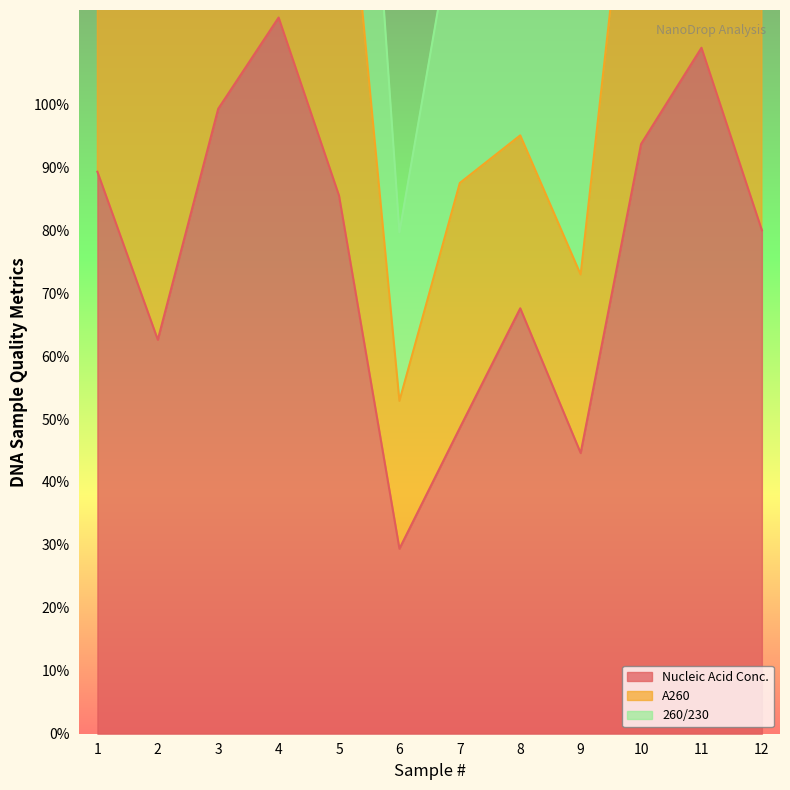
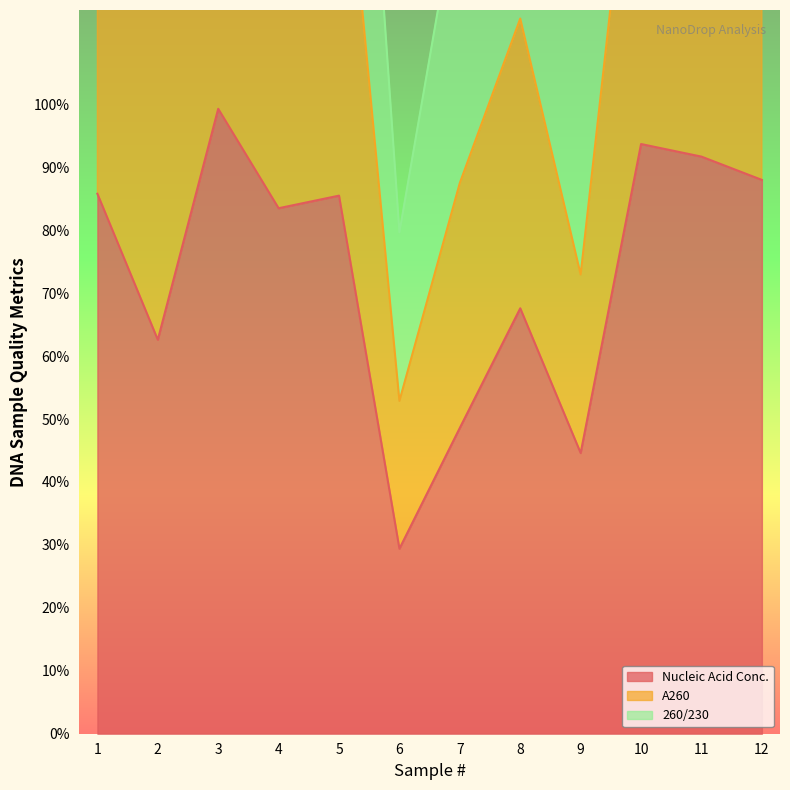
  {
    "Nucleic Acid Conc.": {
-     "1": "89%",
+     "1": "86%",
      "2": "63%",
      "3": "99%",
-     "4": "114%",
+     "4": "84%",
      "5": "86%",
      "6": "29%",
      "7": "49%",
      "8": "68%",
      "9": "45%",
      "10": "94%",
-     "11": "109%",
-     "12": "80%"
+     "11": "92%",
+     "12": "88%"
    },
    "A260": {
      "6": "23%",
      "7": "39%",
-     "8": "27%",
+     "8": "46%",
      "9": "28%"
    },
    "260/230": {
      "6": "27%"
    }
  }
